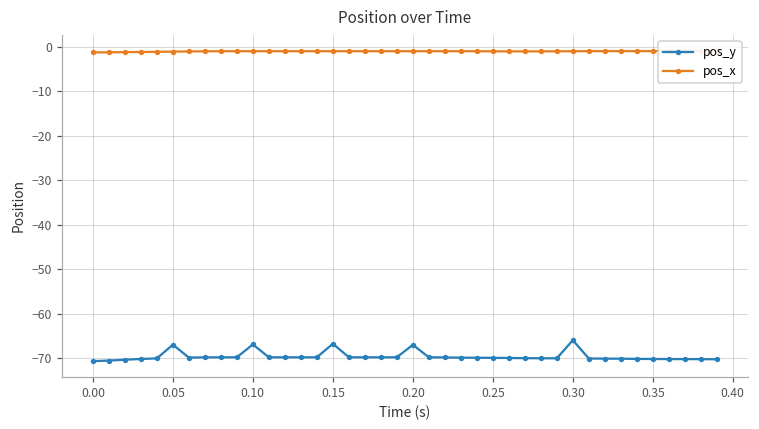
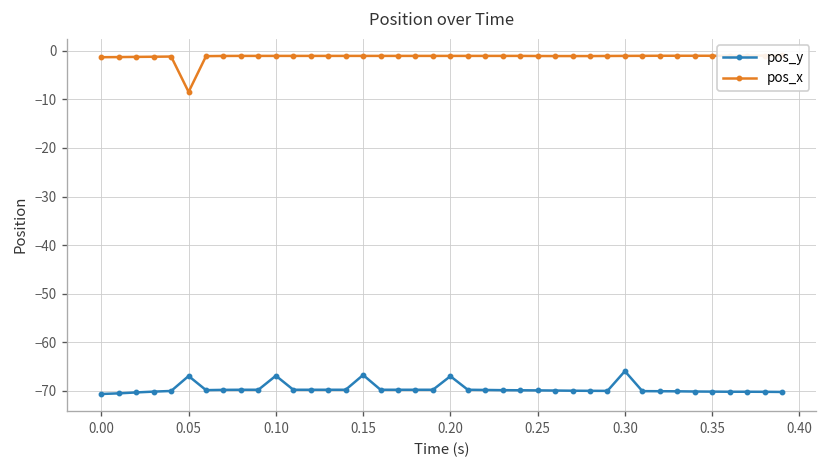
  {
    "pos_y": {
      "0.00": -71,
      "0.05": -67,
      "0.10": -67,
      "0.15": -67,
      "0.20": -67,
      "0.25": -70,
      "0.30": -66,
      "0.35": -70
    },
    "pos_x": {
      "0.00": -1,
-     "0.05": -1,
+     "0.05": -8,
      "0.10": -1,
      "0.15": -1,
      "0.20": -1,
      "0.25": -1,
      "0.30": -1,
      "0.35": -1
    }
  }
